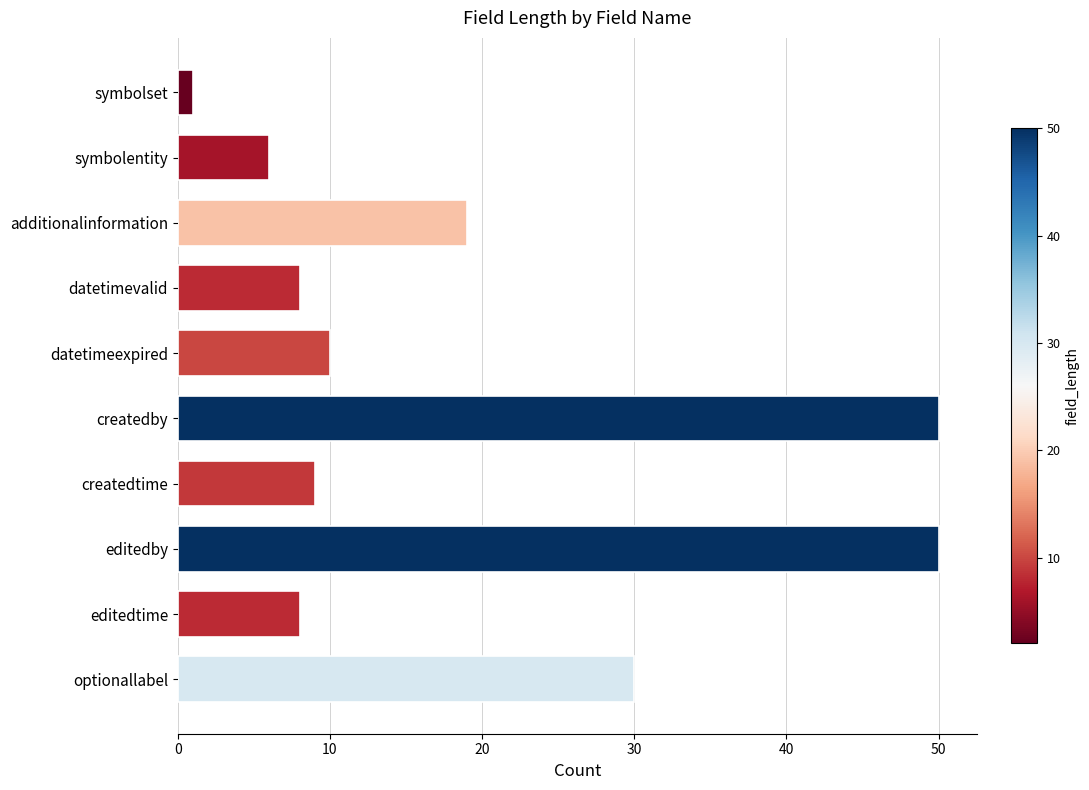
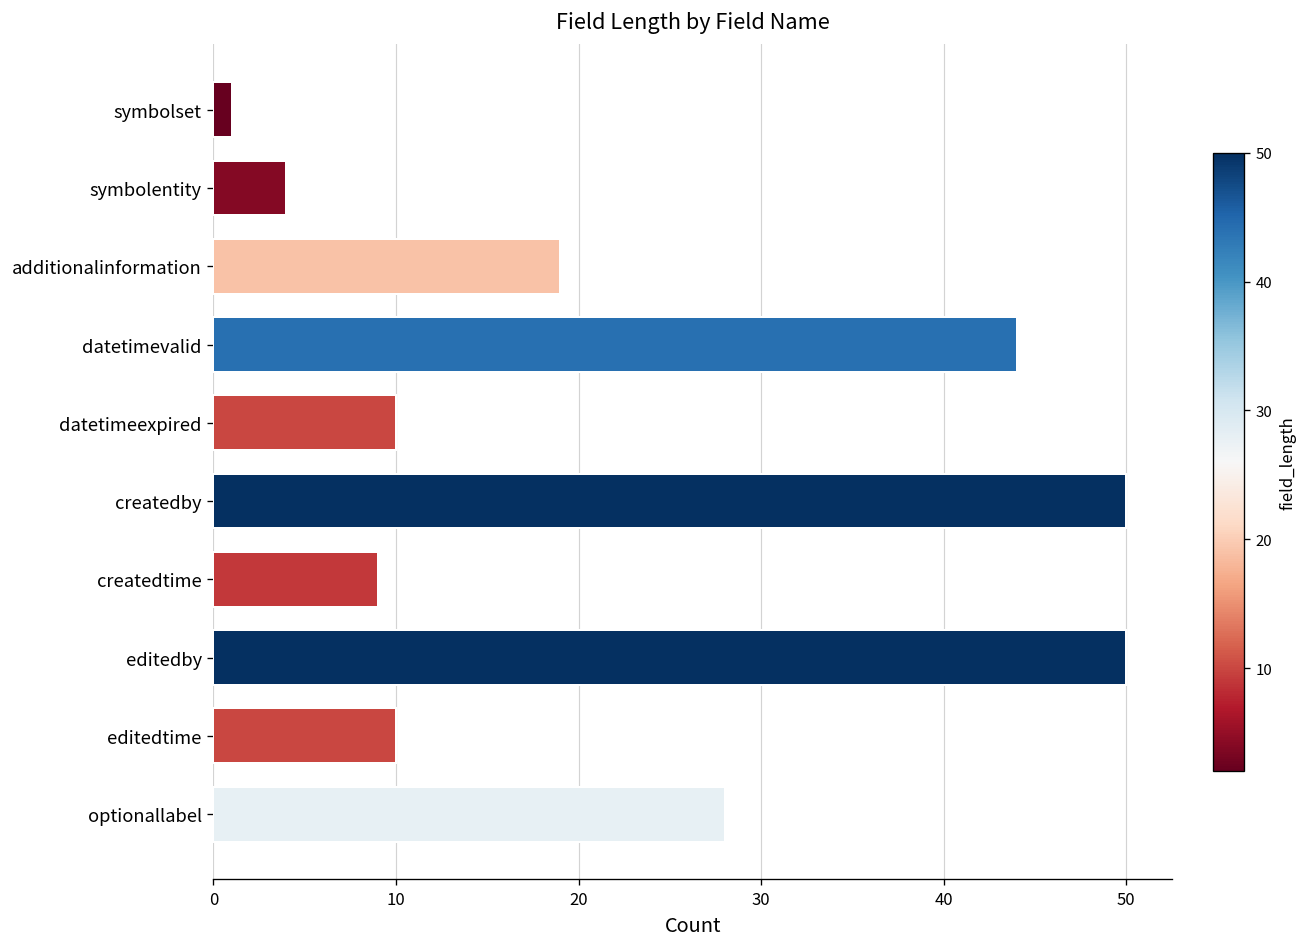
  {
    "symbolset": 1,
-   "symbolentity": 6,
+   "symbolentity": 4,
    "additionalinformation": 19,
-   "datetimevalid": 8,
+   "datetimevalid": 44,
    "datetimeexpired": 10,
    "createdby": 50,
    "createdtime": 9,
    "editedby": 50,
-   "editedtime": 8,
-   "optionallabel": 30
+   "editedtime": 10,
+   "optionallabel": 28
  }
